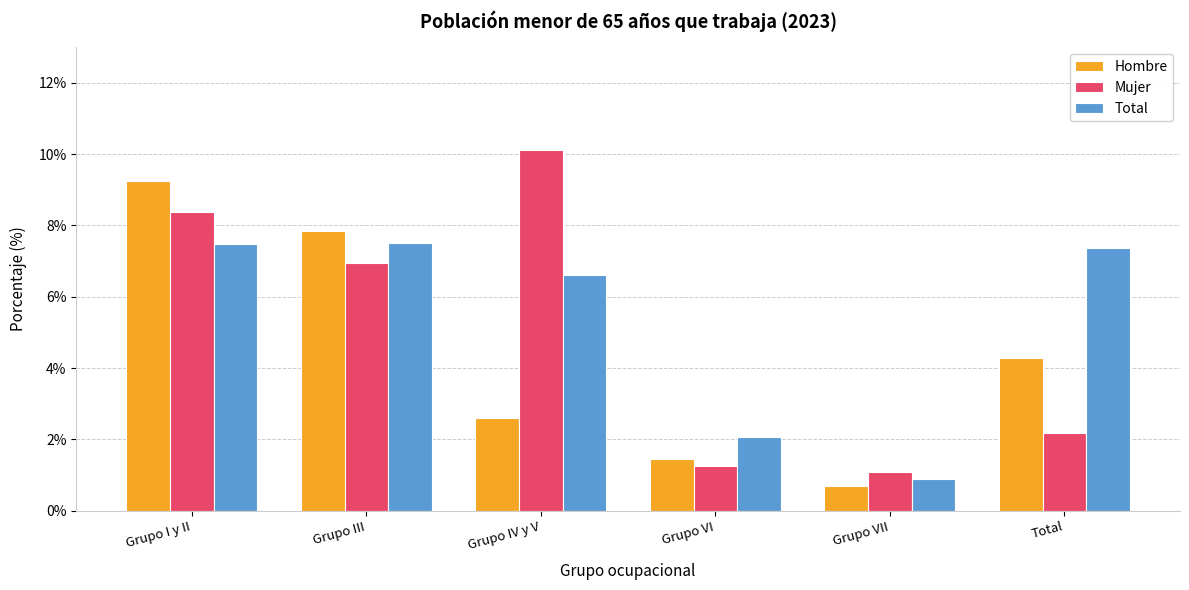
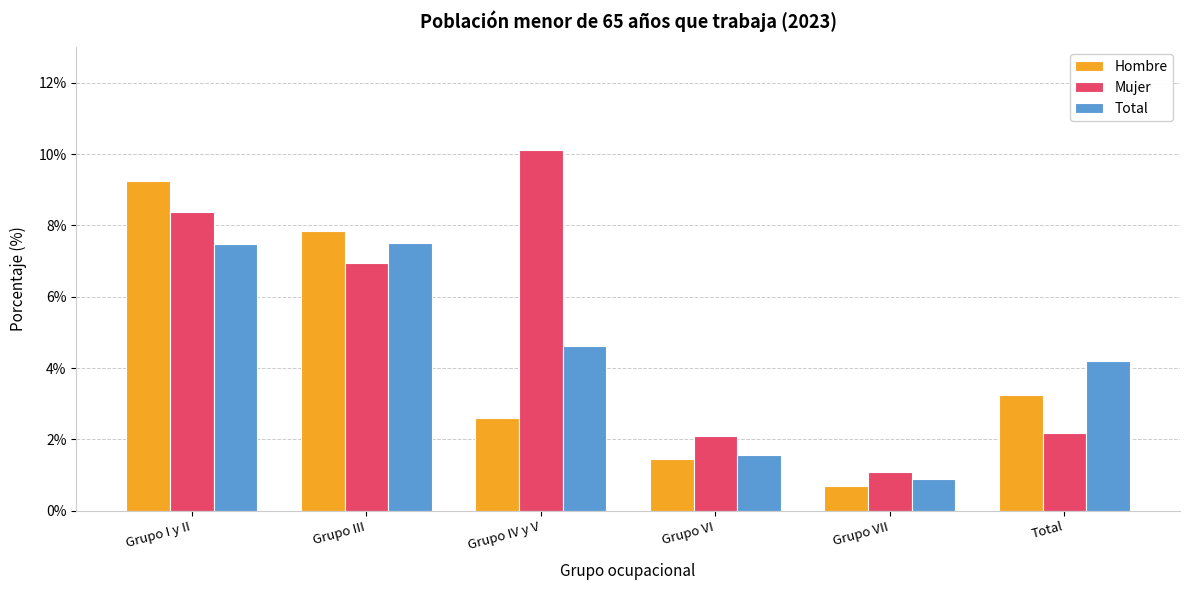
  {
    "Hombre": {
      "Grupo I y II": "9.2%",
      "Grupo III": "7.9%",
      "Grupo IV y V": "2.6%",
      "Grupo VI": "1.5%",
      "Grupo VII": "0.7%",
-     "Total": "4.3%"
+     "Total": "3.2%"
    },
    "Mujer": {
      "Grupo I y II": "8.4%",
      "Grupo III": "6.9%",
      "Grupo IV y V": "10.1%",
-     "Grupo VI": "1.3%",
+     "Grupo VI": "2.1%",
      "Grupo VII": "1.1%",
      "Total": "2.2%"
    },
    "Total": {
      "Grupo I y II": "7.5%",
      "Grupo III": "7.5%",
-     "Grupo IV y V": "6.6%",
-     "Grupo VI": "2.1%",
+     "Grupo IV y V": "4.6%",
+     "Grupo VI": "1.6%",
      "Grupo VII": "0.9%",
-     "Total": "7.4%"
+     "Total": "4.2%"
    }
  }
